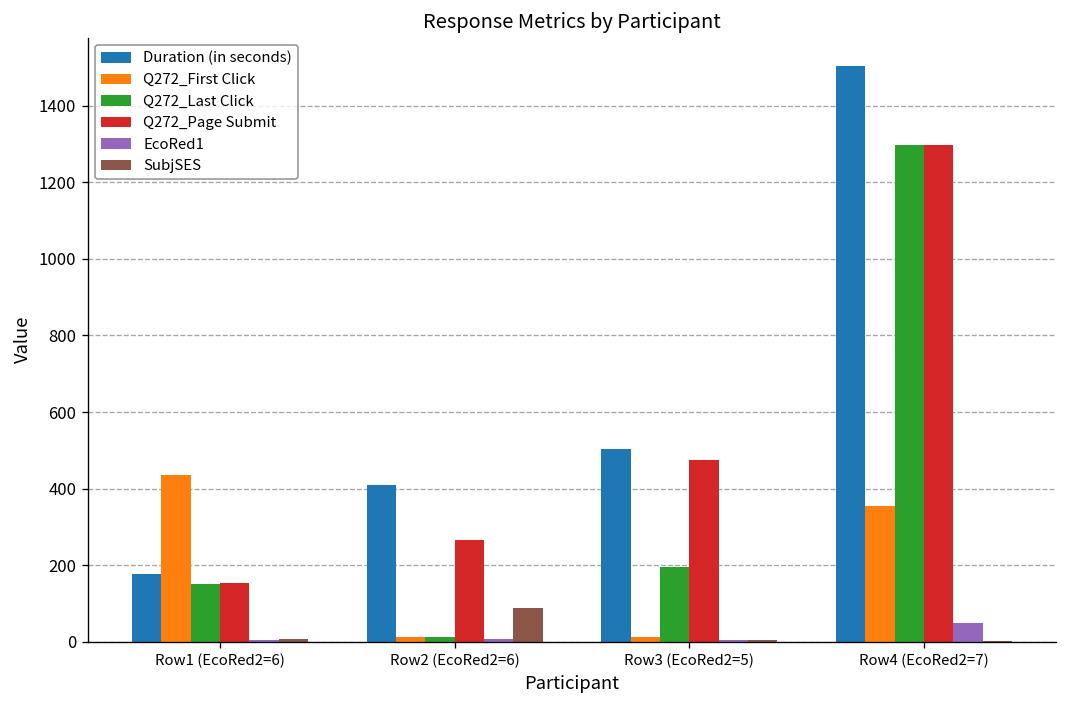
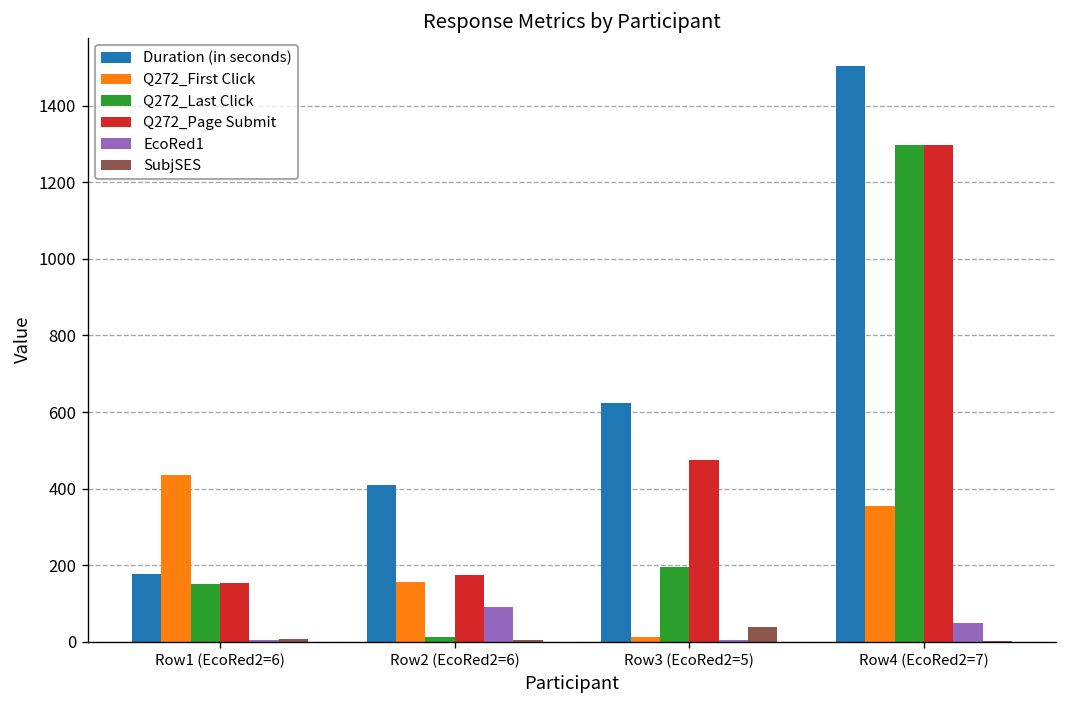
  {
    "Duration (in seconds)": {
      "Row1 (EcoRed2=6)": 180,
      "Row2 (EcoRed2=6)": 410,
-     "Row3 (EcoRed2=5)": 500,
+     "Row3 (EcoRed2=5)": 620,
      "Row4 (EcoRed2=7)": 1500
    },
    "Q272_First Click": {
      "Row1 (EcoRed2=6)": 440,
-     "Row2 (EcoRed2=6)": 10,
+     "Row2 (EcoRed2=6)": 160,
      "Row3 (EcoRed2=5)": 10,
      "Row4 (EcoRed2=7)": 350
    },
    "Q272_Last Click": {
      "Row1 (EcoRed2=6)": 150,
      "Row2 (EcoRed2=6)": 10,
      "Row3 (EcoRed2=5)": 200,
      "Row4 (EcoRed2=7)": 1300
    },
    "Q272_Page Submit": {
      "Row1 (EcoRed2=6)": 150,
-     "Row2 (EcoRed2=6)": 270,
+     "Row2 (EcoRed2=6)": 170,
      "Row3 (EcoRed2=5)": 480,
      "Row4 (EcoRed2=7)": 1300
    },
    "EcoRed1": {
-     "Row2 (EcoRed2=6)": 10,
+     "Row2 (EcoRed2=6)": 90,
      "Row4 (EcoRed2=7)": 50
    },
    "SubjSES": {
      "Row1 (EcoRed2=6)": 10,
-     "Row2 (EcoRed2=6)": 90,
-     "Row3 (EcoRed2=5)": 10
+     "Row2 (EcoRed2=6)": 0,
+     "Row3 (EcoRed2=5)": 40
    }
  }
